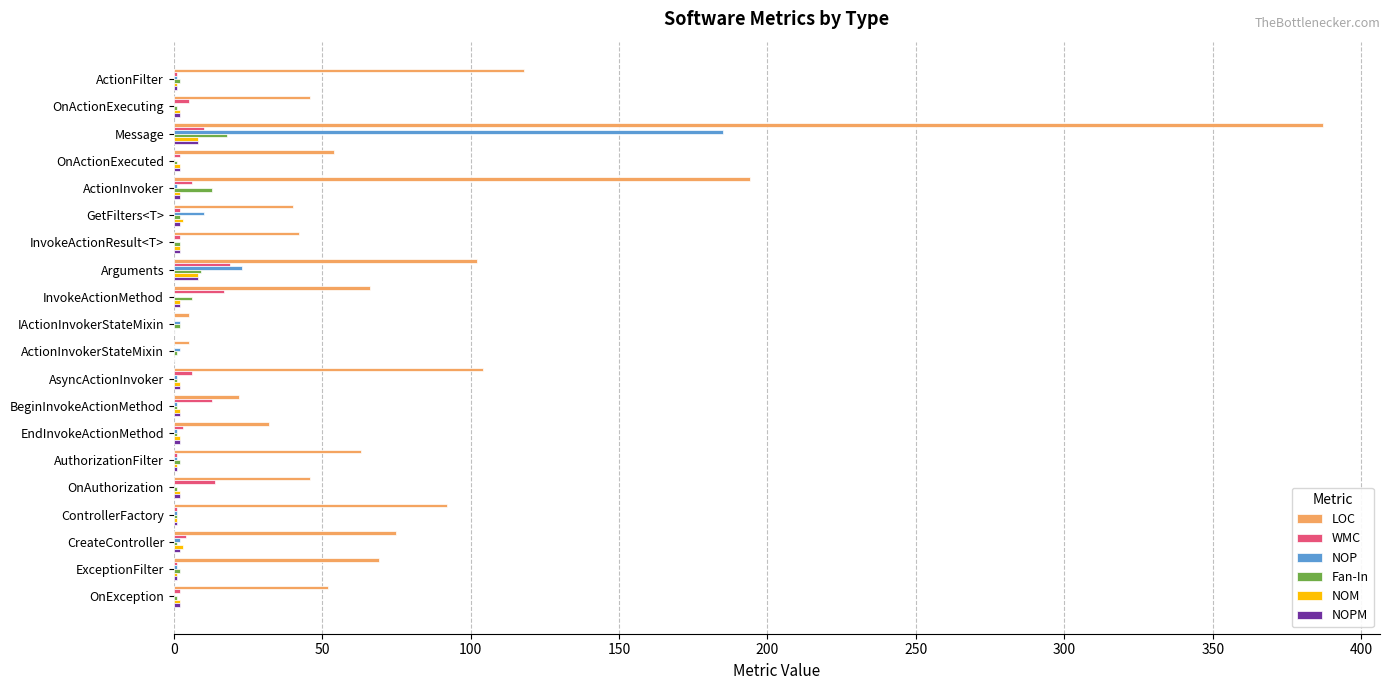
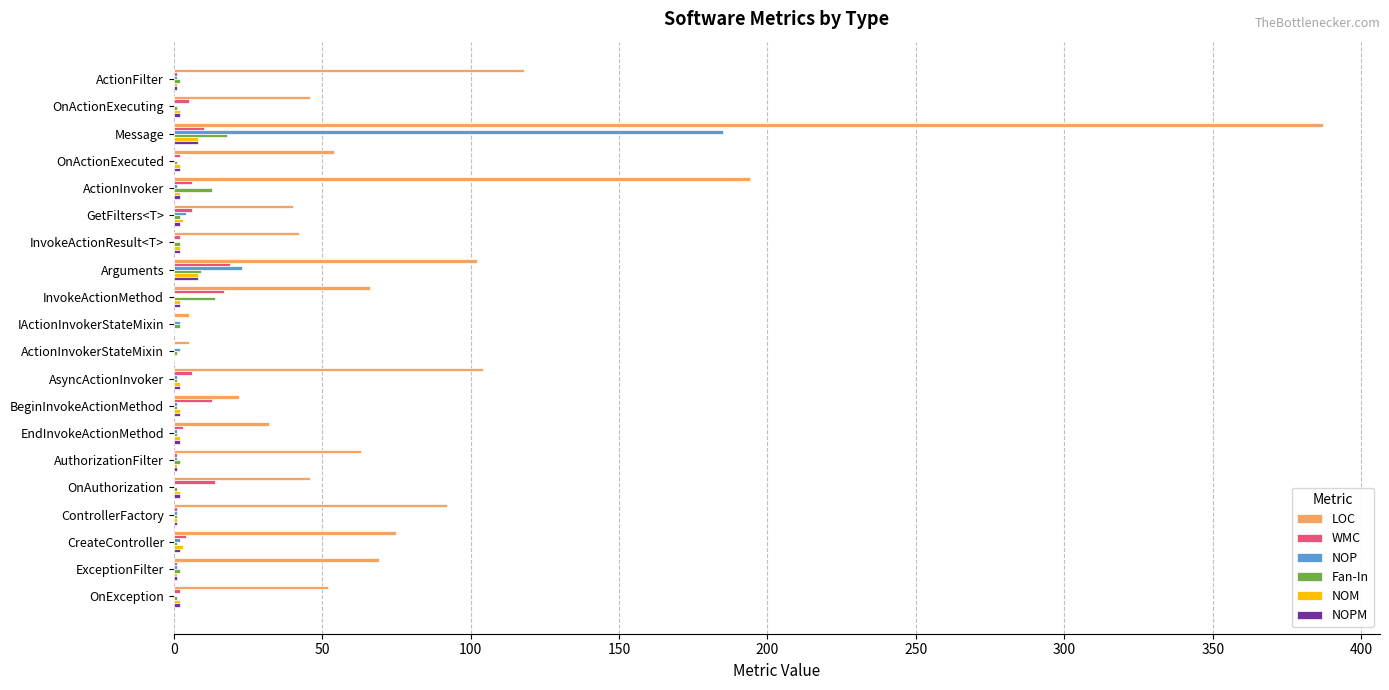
  {
    "LOC": {
      "ActionFilter": 118,
      "OnActionExecuting": 46,
      "Message": 387,
      "OnActionExecuted": 54,
      "ActionInvoker": 194,
      "GetFilters<T>": 40,
      "InvokeActionResult<T>": 42,
      "Arguments": 102,
      "InvokeActionMethod": 66,
      "IActionInvokerStateMixin": 5,
      "ActionInvokerStateMixin": 5,
      "AsyncActionInvoker": 104,
      "BeginInvokeActionMethod": 22,
      "EndInvokeActionMethod": 32,
      "AuthorizationFilter": 63,
      "OnAuthorization": 46,
      "ControllerFactory": 92,
      "CreateController": 75,
      "ExceptionFilter": 69,
      "OnException": 52
    },
    "WMC": {
      "ActionFilter": 1,
      "OnActionExecuting": 5,
      "Message": 10,
      "OnActionExecuted": 2,
      "ActionInvoker": 6,
-     "GetFilters<T>": 2,
+     "GetFilters<T>": 6,
      "InvokeActionResult<T>": 2,
      "Arguments": 19,
      "InvokeActionMethod": 17,
      "IActionInvokerStateMixin": 0,
      "ActionInvokerStateMixin": 0,
      "AsyncActionInvoker": 6,
      "BeginInvokeActionMethod": 13,
      "EndInvokeActionMethod": 3,
      "AuthorizationFilter": 1,
      "OnAuthorization": 14,
      "ControllerFactory": 1,
      "CreateController": 4,
      "ExceptionFilter": 1,
      "OnException": 2
    },
    "NOP": {
      "ActionFilter": 1,
      "OnActionExecuting": 0,
      "Message": 185,
      "OnActionExecuted": 0,
      "ActionInvoker": 1,
-     "GetFilters<T>": 10,
+     "GetFilters<T>": 4,
      "InvokeActionResult<T>": 0,
      "Arguments": 23,
      "InvokeActionMethod": 0,
      "IActionInvokerStateMixin": 2,
      "ActionInvokerStateMixin": 2,
      "AsyncActionInvoker": 1,
      "BeginInvokeActionMethod": 1,
      "EndInvokeActionMethod": 1,
      "AuthorizationFilter": 1,
      "OnAuthorization": 0,
      "ControllerFactory": 1,
      "CreateController": 2,
      "ExceptionFilter": 1,
      "OnException": 0
    },
    "Fan-In": {
      "ActionFilter": 2,
      "OnActionExecuting": 1,
      "Message": 18,
      "OnActionExecuted": 1,
      "ActionInvoker": 13,
      "GetFilters<T>": 2,
      "InvokeActionResult<T>": 2,
      "Arguments": 9,
-     "InvokeActionMethod": 6,
+     "InvokeActionMethod": 14,
      "IActionInvokerStateMixin": 2,
      "ActionInvokerStateMixin": 1,
      "AsyncActionInvoker": 1,
      "BeginInvokeActionMethod": 1,
      "EndInvokeActionMethod": 1,
      "AuthorizationFilter": 2,
      "OnAuthorization": 1,
      "ControllerFactory": 1,
      "CreateController": 1,
      "ExceptionFilter": 2,
      "OnException": 1
    },
    "NOM": {
      "ActionFilter": 1,
      "OnActionExecuting": 2,
      "Message": 8,
      "OnActionExecuted": 2,
      "ActionInvoker": 2,
      "GetFilters<T>": 3,
      "InvokeActionResult<T>": 2,
      "Arguments": 8,
      "InvokeActionMethod": 2,
      "IActionInvokerStateMixin": 0,
      "ActionInvokerStateMixin": 0,
      "AsyncActionInvoker": 2,
      "BeginInvokeActionMethod": 2,
      "EndInvokeActionMethod": 2,
      "AuthorizationFilter": 1,
      "OnAuthorization": 2,
      "ControllerFactory": 1,
      "CreateController": 3,
      "ExceptionFilter": 1,
      "OnException": 2
    },
    "NOPM": {
      "ActionFilter": 1,
      "OnActionExecuting": 2,
      "Message": 8,
      "OnActionExecuted": 2,
      "ActionInvoker": 2,
      "GetFilters<T>": 2,
      "InvokeActionResult<T>": 2,
      "Arguments": 8,
      "InvokeActionMethod": 2,
      "IActionInvokerStateMixin": 0,
      "ActionInvokerStateMixin": 0,
      "AsyncActionInvoker": 2,
      "BeginInvokeActionMethod": 2,
      "EndInvokeActionMethod": 2,
      "AuthorizationFilter": 1,
      "OnAuthorization": 2,
      "ControllerFactory": 1,
      "CreateController": 2,
      "ExceptionFilter": 1,
      "OnException": 2
    }
  }
